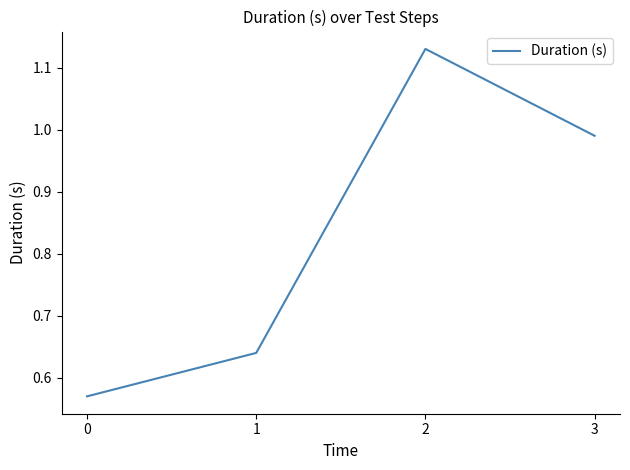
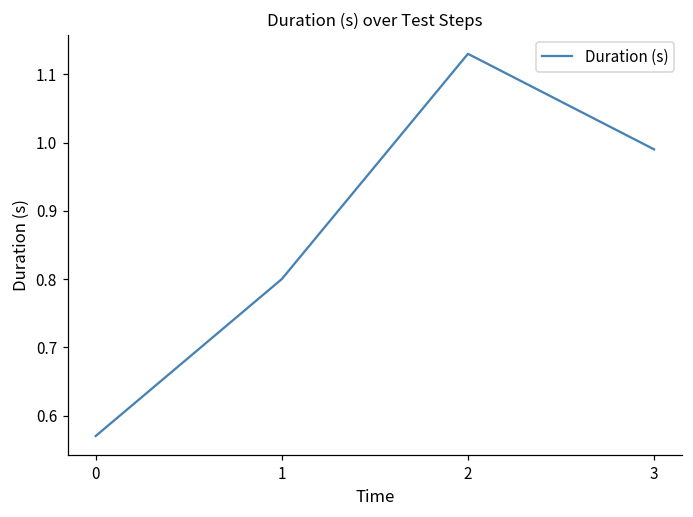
  {
    "0": 0.57,
-   "1": 0.64,
+   "1": 0.80,
    "2": 1.13,
    "3": 0.99
  }
